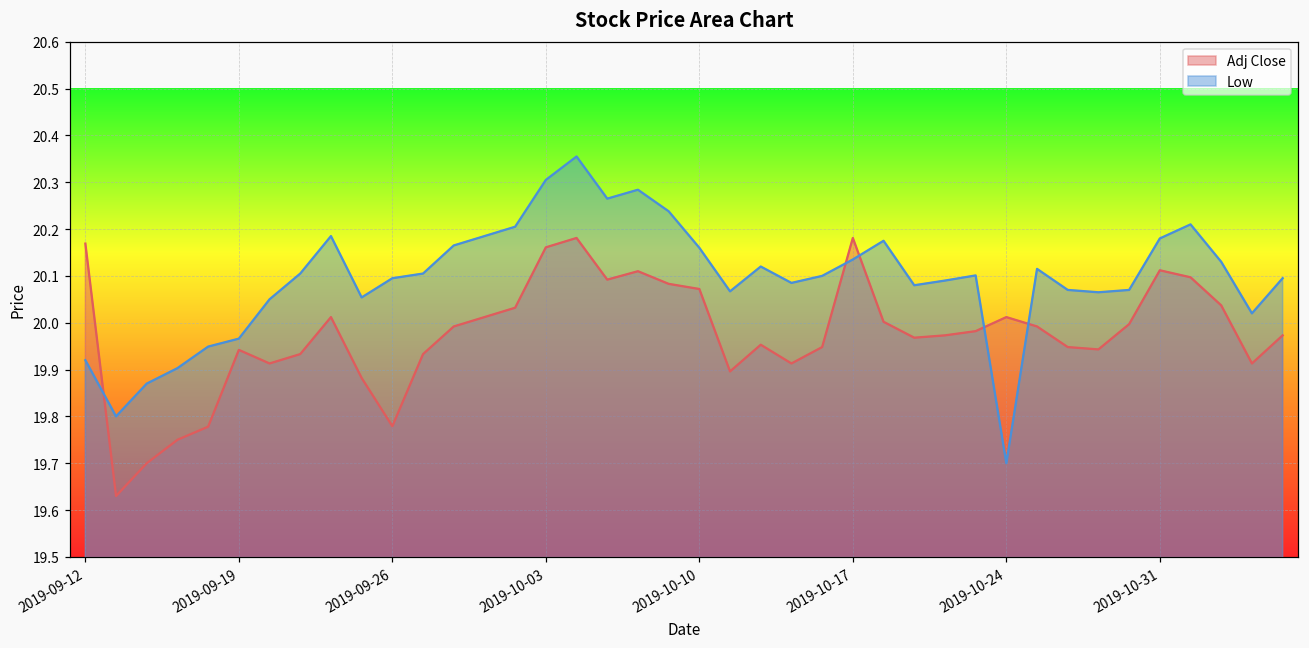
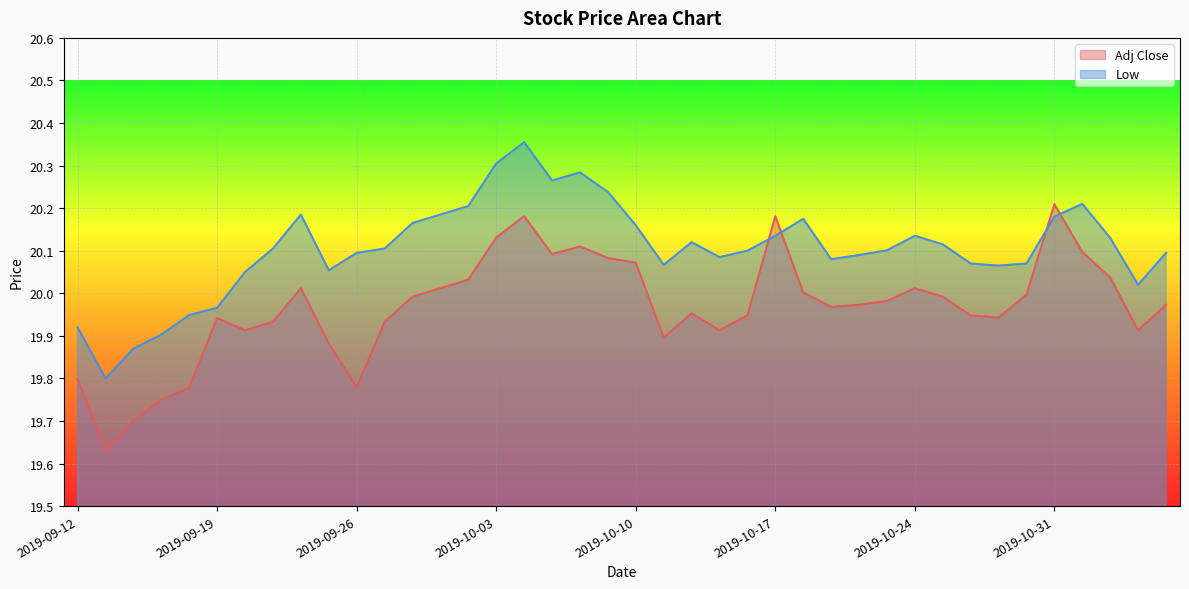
  {
    "Adj Close": {
-     "2019-09-12": 20.17,
+     "2019-09-12": 19.80,
      "2019-09-19": 19.94,
      "2019-09-26": 19.78,
-     "2019-10-03": 20.16,
+     "2019-10-03": 20.13,
      "2019-10-10": 20.07,
      "2019-10-17": 20.18,
      "2019-10-24": 20.01,
-     "2019-10-31": 20.11
+     "2019-10-31": 20.21
    },
    "Low": {
      "2019-09-12": 19.92,
      "2019-09-19": 19.97,
      "2019-09-26": 20.10,
      "2019-10-03": 20.31,
      "2019-10-10": 20.16,
      "2019-10-17": 20.14,
-     "2019-10-24": 19.70,
+     "2019-10-24": 20.14,
      "2019-10-31": 20.18
    }
  }
